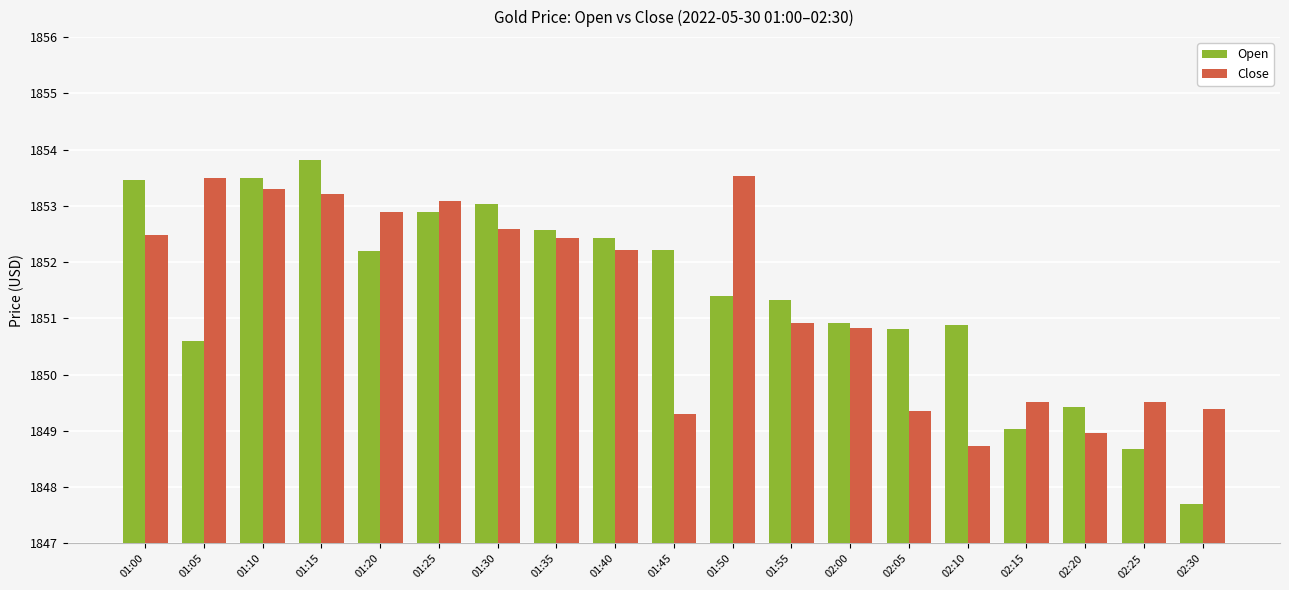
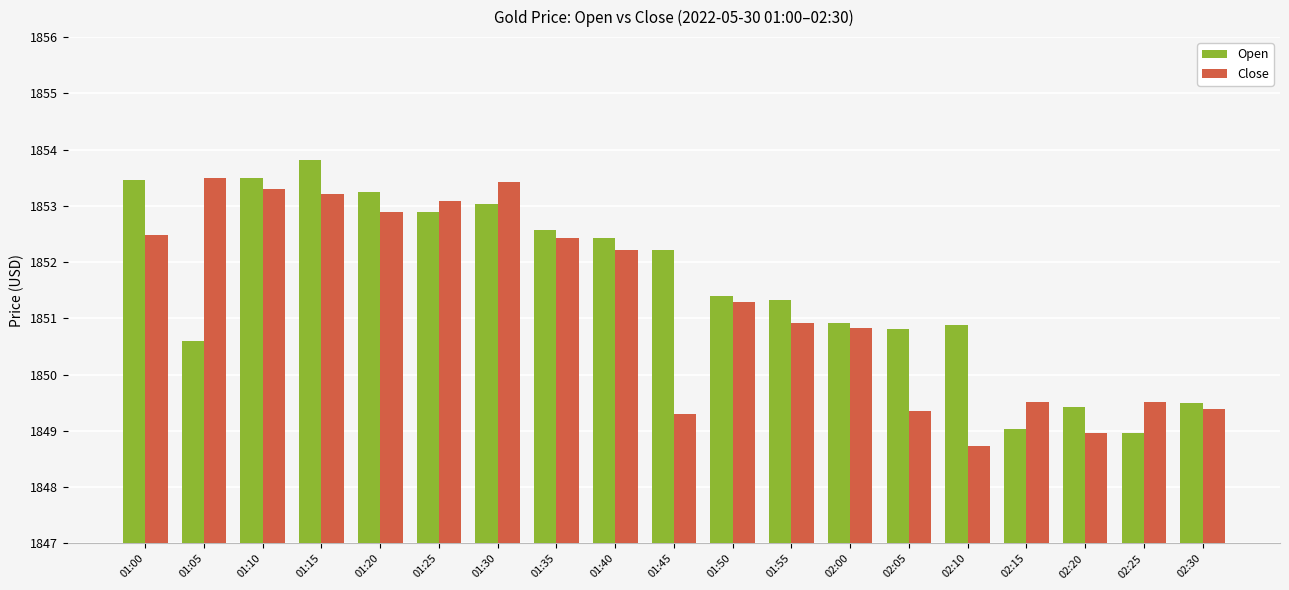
  {
    "Open": {
      "01:00": 1853.5,
      "01:05": 1850.6,
      "01:10": 1853.5,
      "01:15": 1853.8,
-     "01:20": 1852.2,
+     "01:20": 1853.3,
      "01:25": 1852.9,
      "01:30": 1853.0,
      "01:35": 1852.6,
      "01:40": 1852.4,
      "01:45": 1852.2,
      "01:50": 1851.4,
      "01:55": 1851.3,
      "02:00": 1850.9,
      "02:05": 1850.8,
      "02:10": 1850.9,
      "02:15": 1849.0,
      "02:20": 1849.4,
-     "02:25": 1848.7,
-     "02:30": 1847.7
+     "02:25": 1849.0,
+     "02:30": 1849.5
    },
    "Close": {
      "01:00": 1852.5,
      "01:05": 1853.5,
      "01:10": 1853.3,
      "01:15": 1853.2,
      "01:20": 1852.9,
      "01:25": 1853.1,
-     "01:30": 1852.6,
+     "01:30": 1853.4,
      "01:35": 1852.4,
      "01:40": 1852.2,
      "01:45": 1849.3,
-     "01:50": 1853.5,
+     "01:50": 1851.3,
      "01:55": 1850.9,
      "02:00": 1850.8,
      "02:05": 1849.4,
      "02:10": 1848.7,
      "02:15": 1849.5,
      "02:20": 1849.0,
      "02:25": 1849.5,
      "02:30": 1849.4
    }
  }
